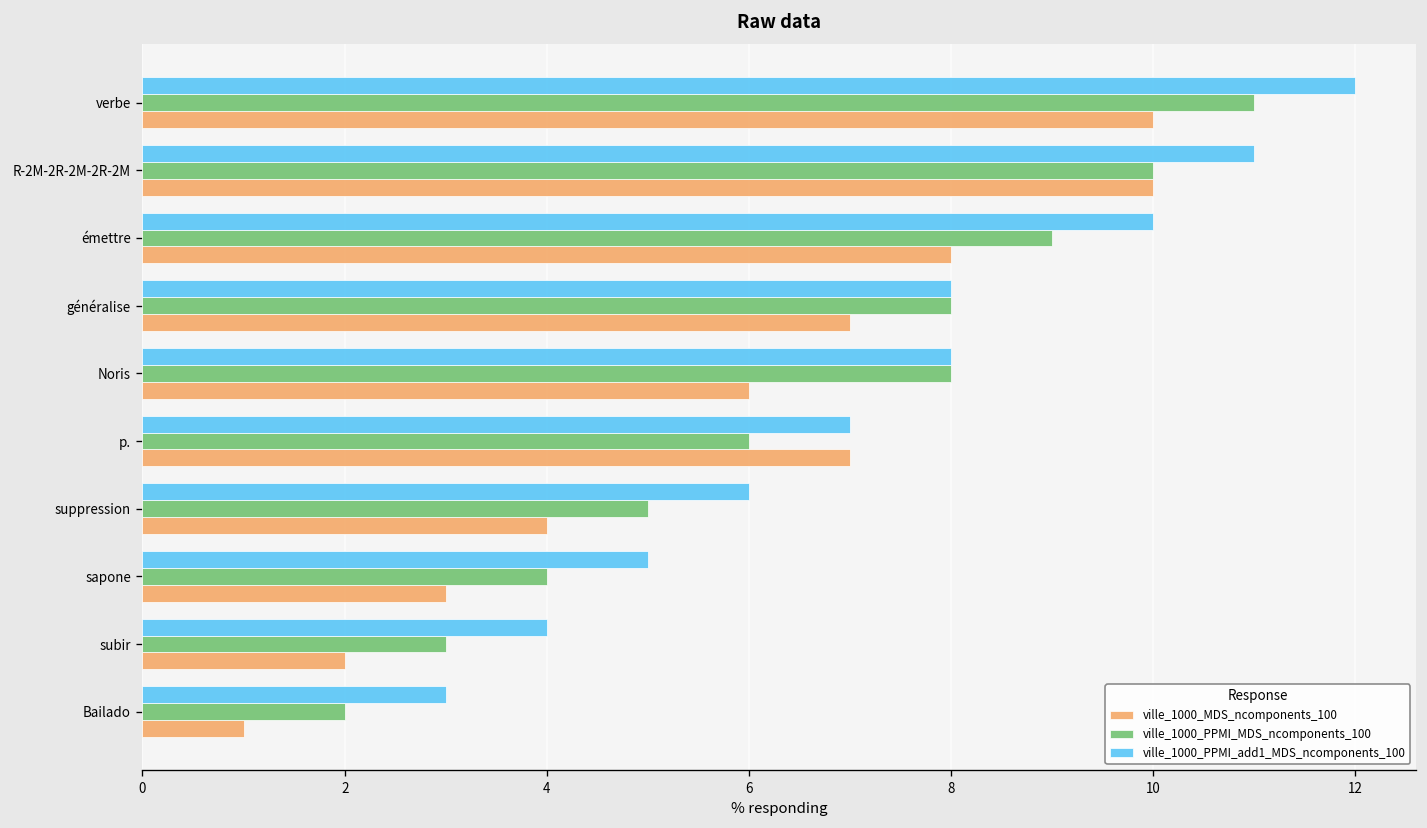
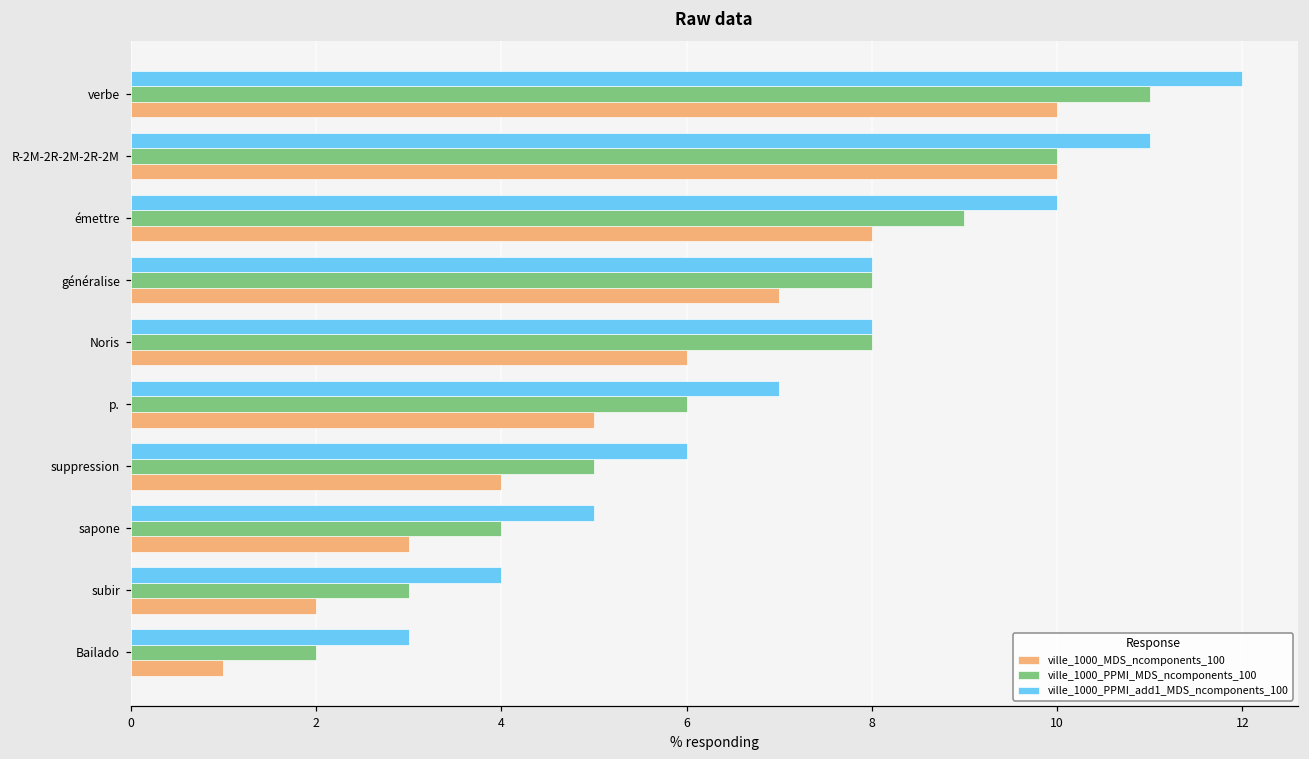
  {
    "ville_1000_MDS_ncomponents_100": {
      "verbe": 10,
      "R-2M-2R-2M-2R-2M": 10,
      "émettre": 8,
      "généralise": 7,
      "Noris": 6,
-     "p.": 7,
+     "p.": 5,
      "suppression": 4,
      "sapone": 3,
      "subir": 2,
      "Bailado": 1
    },
    "ville_1000_PPMI_MDS_ncomponents_100": {
      "verbe": 11,
      "R-2M-2R-2M-2R-2M": 10,
      "émettre": 9,
      "généralise": 8,
      "Noris": 8,
      "p.": 6,
      "suppression": 5,
      "sapone": 4,
      "subir": 3,
      "Bailado": 2
    },
    "ville_1000_PPMI_add1_MDS_ncomponents_100": {
      "verbe": 12,
      "R-2M-2R-2M-2R-2M": 11,
      "émettre": 10,
      "généralise": 8,
      "Noris": 8,
      "p.": 7,
      "suppression": 6,
      "sapone": 5,
      "subir": 4,
      "Bailado": 3
    }
  }
